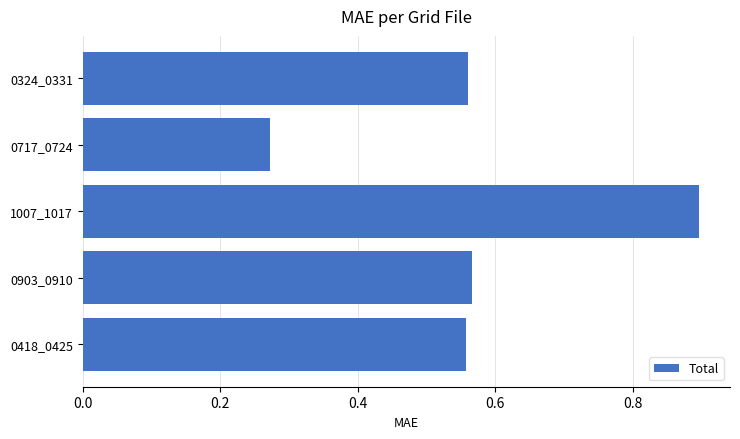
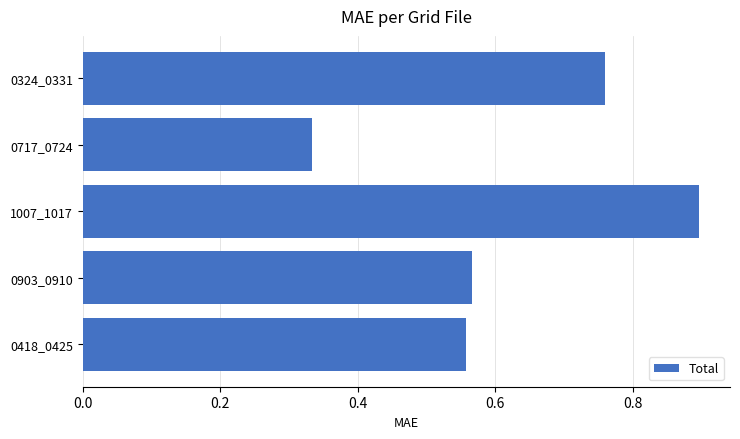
  {
-   "0324_0331": 0.56,
-   "0717_0724": 0.27,
+   "0324_0331": 0.76,
+   "0717_0724": 0.33,
    "1007_1017": 0.90,
    "0903_0910": 0.57,
    "0418_0425": 0.56
  }
